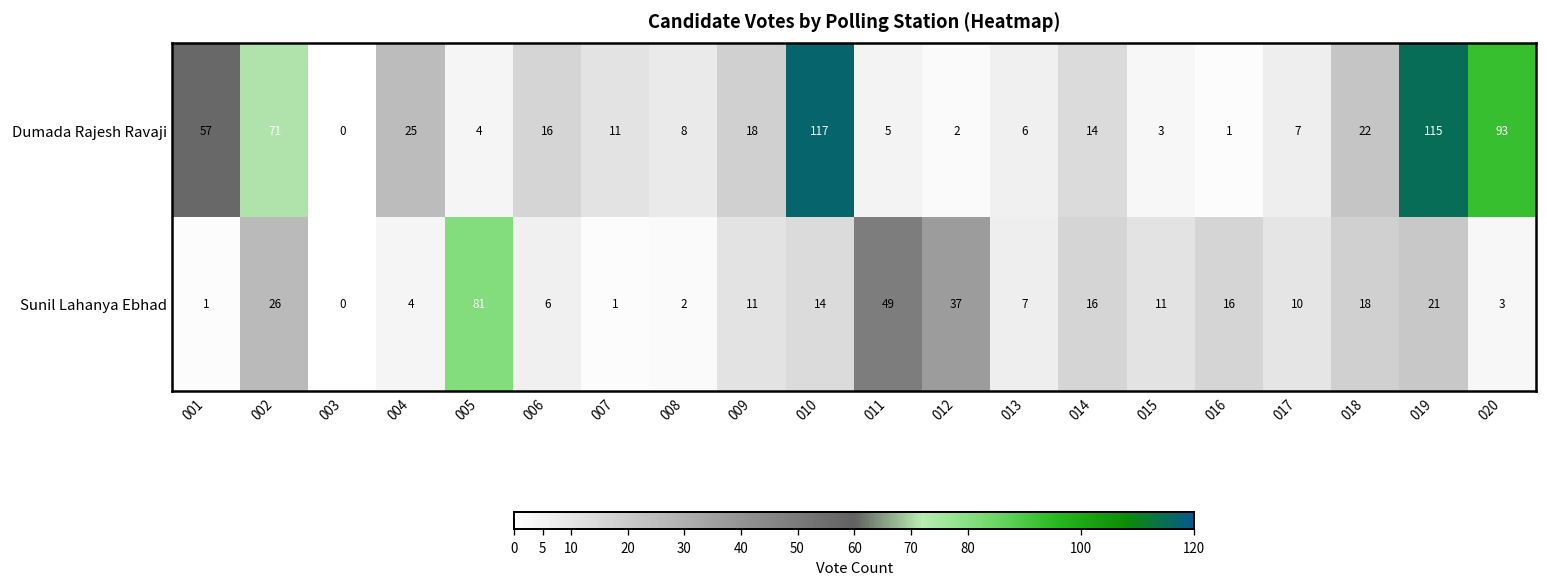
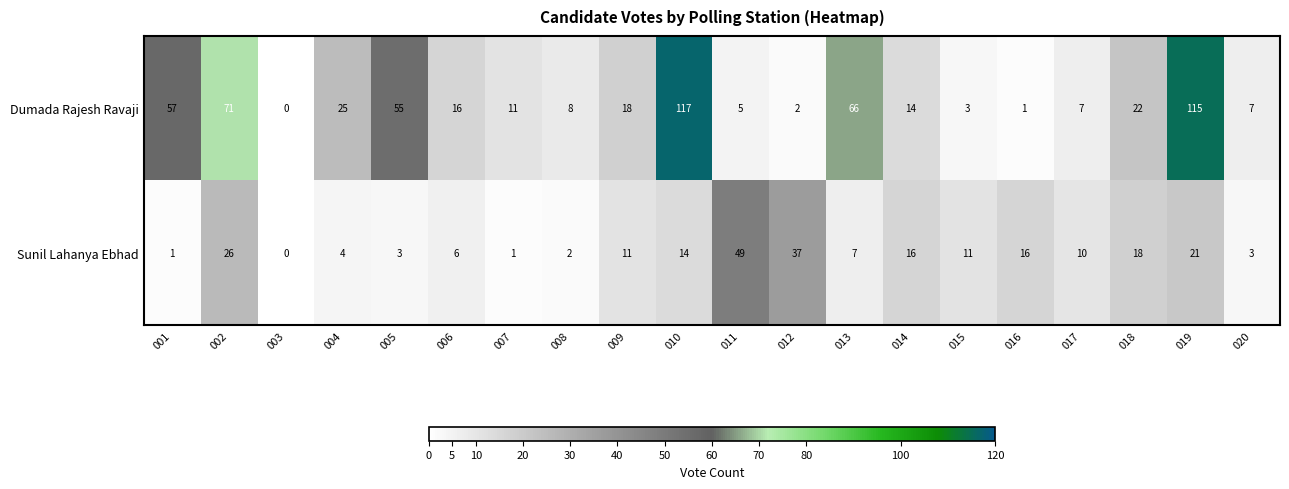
  {
    "Dumada Rajesh Ravaji": {
      "001": 57,
      "002": 71,
      "003": 0,
      "004": 25,
-     "005": 4,
+     "005": 55,
      "006": 16,
      "007": 11,
      "008": 8,
      "009": 18,
      "010": 117,
      "011": 5,
      "012": 2,
-     "013": 6,
+     "013": 66,
      "014": 14,
      "015": 3,
      "016": 1,
      "017": 7,
      "018": 22,
      "019": 115,
-     "020": 93
+     "020": 7
    },
    "Sunil Lahanya Ebhad": {
      "001": 1,
      "002": 26,
      "003": 0,
      "004": 4,
-     "005": 81,
+     "005": 3,
      "006": 6,
      "007": 1,
      "008": 2,
      "009": 11,
      "010": 14,
      "011": 49,
      "012": 37,
      "013": 7,
      "014": 16,
      "015": 11,
      "016": 16,
      "017": 10,
      "018": 18,
      "019": 21,
      "020": 3
    }
  }
